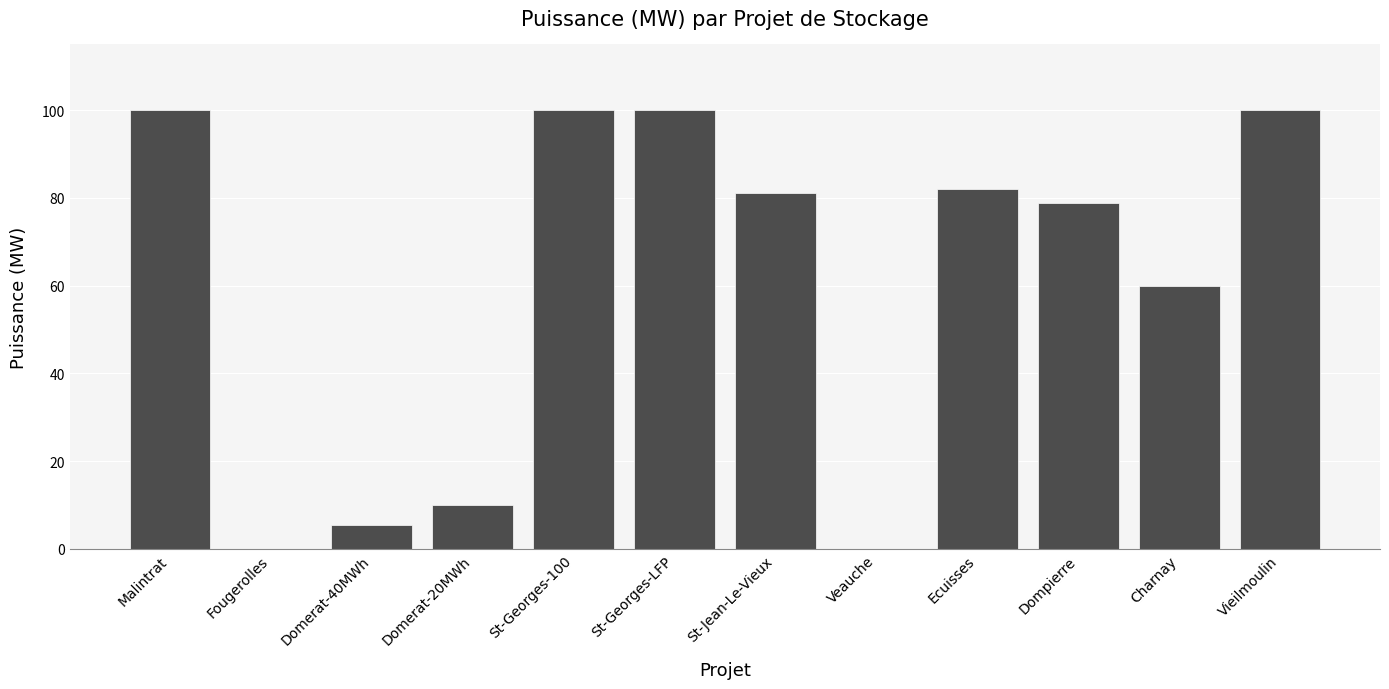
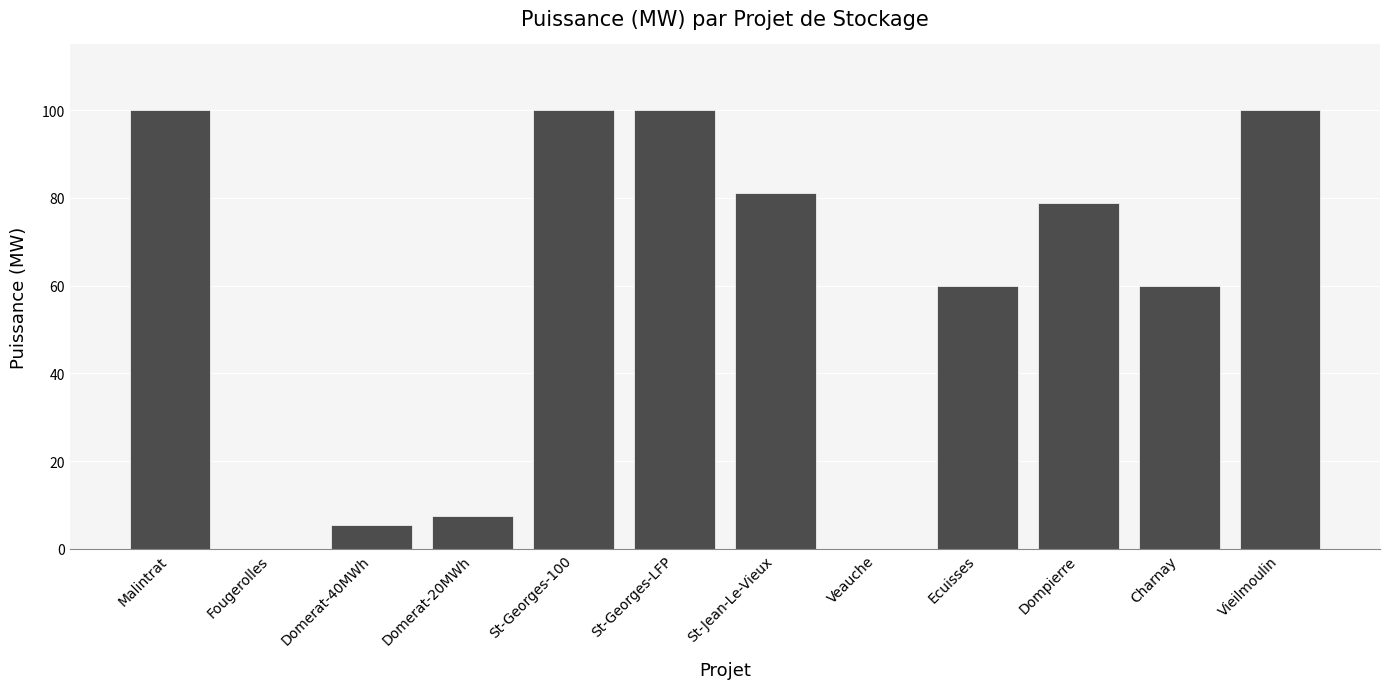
  {
    "Malintrat": 100,
    "Fougerolles": 0,
    "Domerat-40MWh": 6,
-   "Domerat-20MWh": 10,
+   "Domerat-20MWh": 8,
    "St-Georges-100": 100,
    "St-Georges-LFP": 100,
    "St-Jean-Le-Vieux": 81,
    "Veauche": 0,
-   "Ecuisses": 82,
+   "Ecuisses": 60,
    "Dompierre": 79,
    "Charnay": 60,
    "Vieilmoulin": 100
  }
